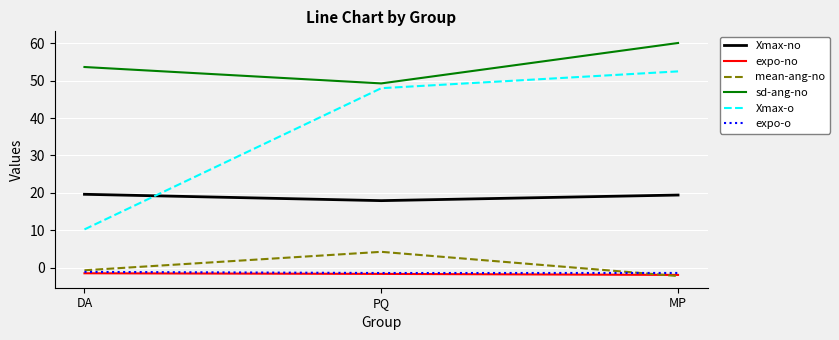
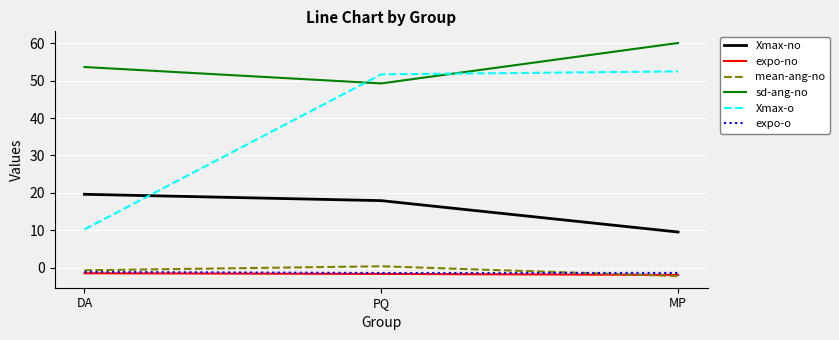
  {
    "Xmax-no": {
      "DA": 20,
      "PQ": 18,
-     "MP": 19
+     "MP": 10
    },
    "mean-ang-no": {
-     "PQ": 4
+     "PQ": 0
    },
    "sd-ang-no": {
      "DA": 54,
      "PQ": 49,
      "MP": 60
    },
    "Xmax-o": {
      "DA": 10,
-     "PQ": 48,
+     "PQ": 52,
      "MP": 53
    }
  }
